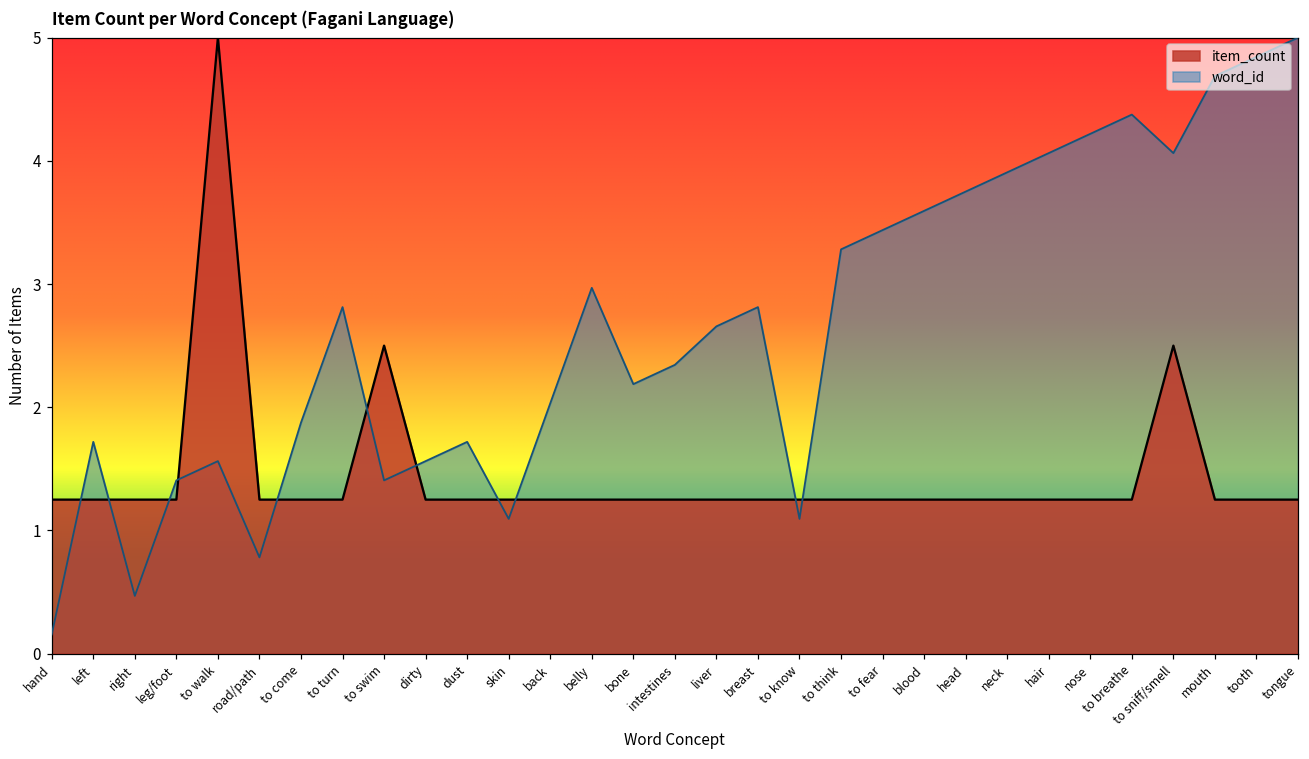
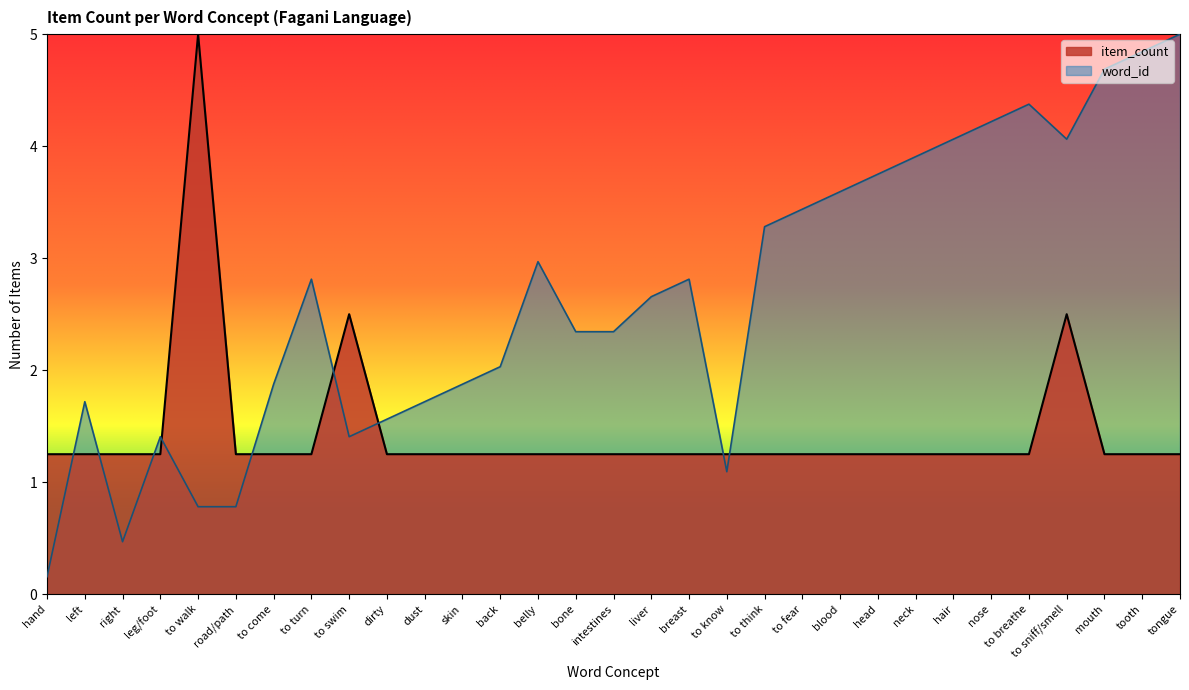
  {
    "item_count": {
      "hand": 1.25,
      "left": 1.25,
      "right": 1.25,
      "leg/foot": 1.25,
      "to walk": 5.00,
      "road/path": 1.25,
      "to come": 1.25,
      "to turn": 1.25,
      "to swim": 2.50,
      "dirty": 1.25,
      "dust": 1.25,
      "skin": 1.25,
      "back": 1.25,
      "belly": 1.25,
      "bone": 1.25,
      "intestines": 1.25,
      "liver": 1.25,
      "breast": 1.25,
      "to know": 1.25,
      "to think": 1.25,
      "to fear": 1.25,
      "blood": 1.25,
      "head": 1.25,
      "neck": 1.25,
      "hair": 1.25,
      "nose": 1.25,
      "to breathe": 1.25,
      "to sniff/smell": 2.50,
      "mouth": 1.25,
      "tooth": 1.25,
      "tongue": 1.25
    },
    "word_id": {
      "hand": 0.16,
      "left": 1.72,
      "right": 0.47,
      "leg/foot": 1.41,
-     "to walk": 1.56,
+     "to walk": 0.78,
      "road/path": 0.78,
      "to come": 1.88,
      "to turn": 2.81,
      "to swim": 1.41,
      "dirty": 1.56,
      "dust": 1.72,
-     "skin": 1.09,
+     "skin": 1.88,
      "back": 2.03,
      "belly": 2.97,
-     "bone": 2.19,
+     "bone": 2.34,
      "intestines": 2.34,
      "liver": 2.66,
      "breast": 2.81,
      "to know": 1.09,
      "to think": 3.28,
      "to fear": 3.44,
      "blood": 3.59,
      "head": 3.75,
      "neck": 3.91,
      "hair": 4.06,
      "nose": 4.22,
      "to breathe": 4.38,
      "to sniff/smell": 4.06,
      "tongue": 5.00
    }
  }
